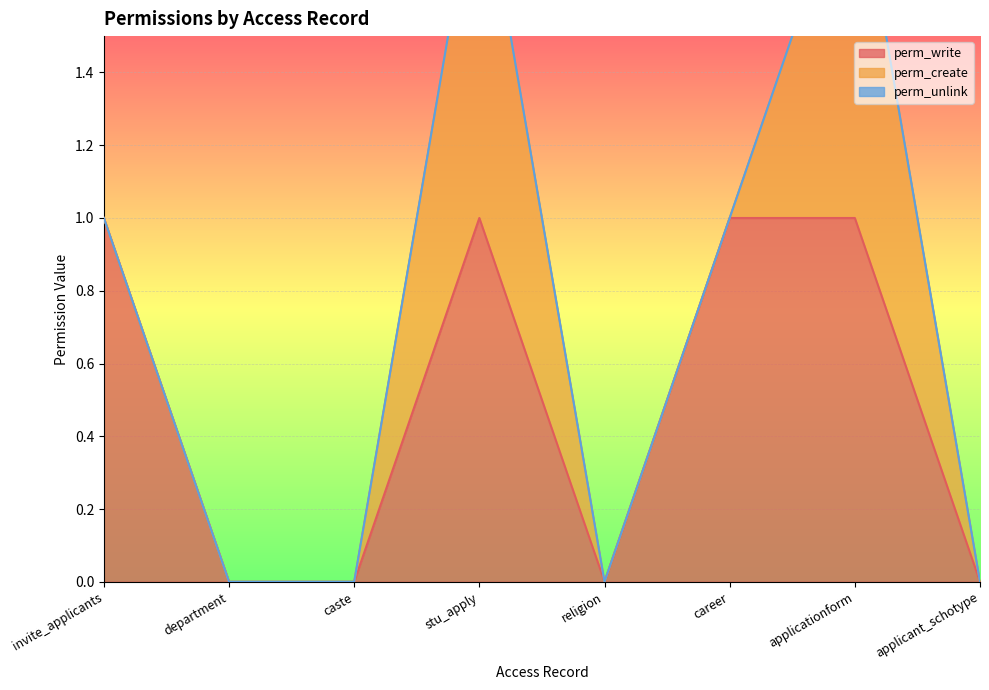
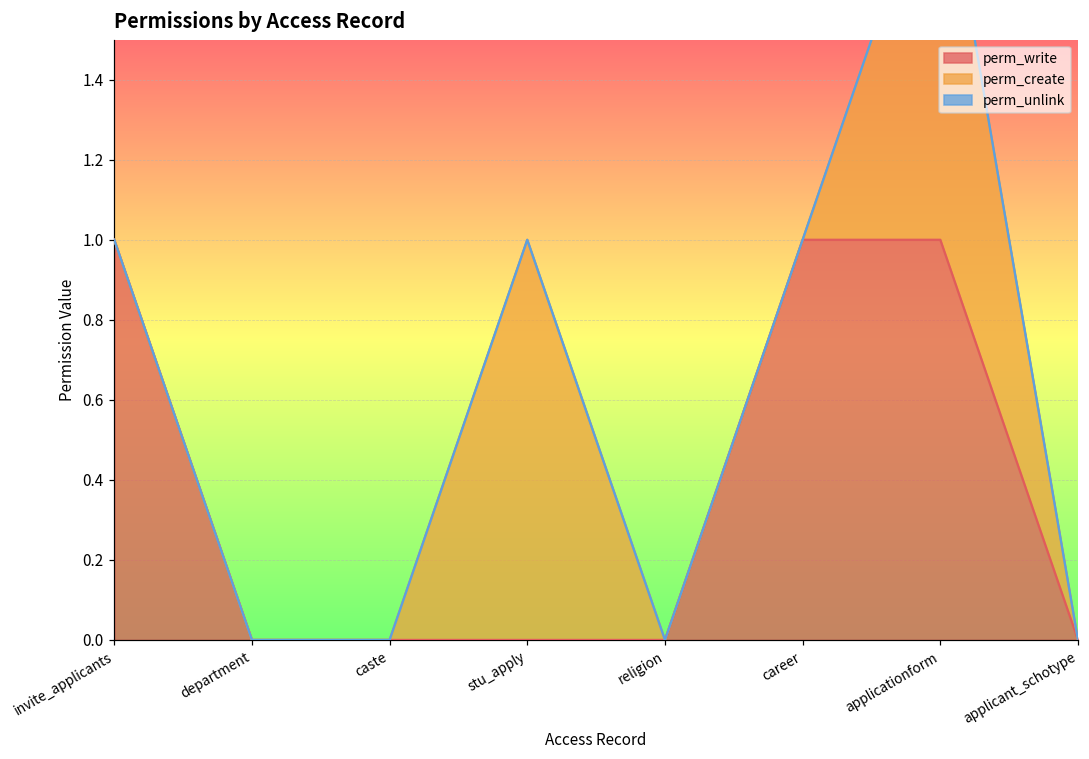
  {
    "perm_write": {
-     "stu_apply": 1,
+     "stu_apply": 0,
      "applicationform": 1
    }
  }
